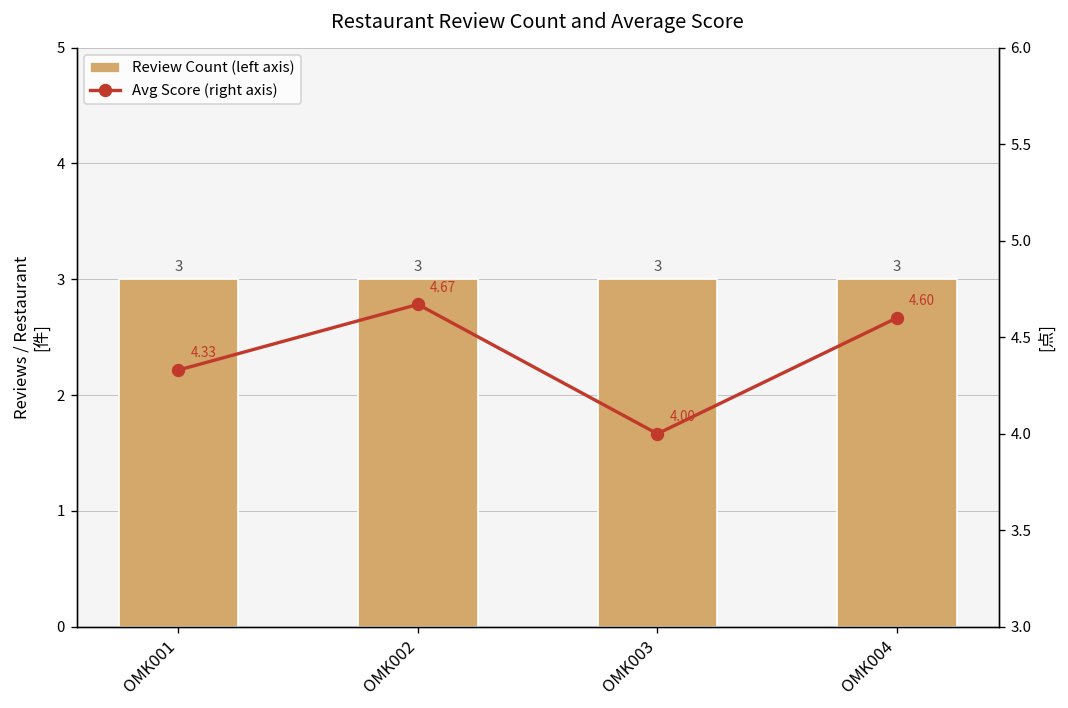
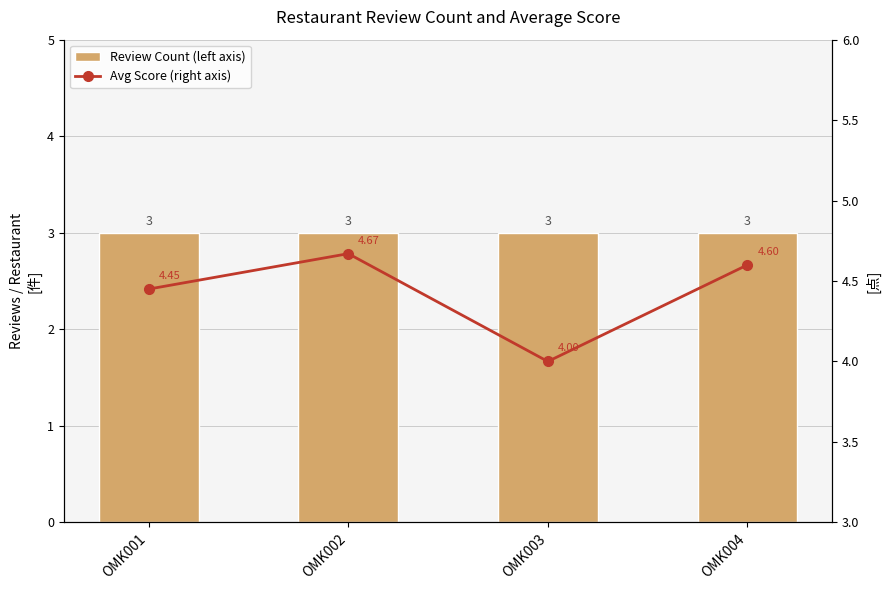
  {
    "Review Count (left axis)": {
      "OMK001": 3,
      "OMK002": 3,
      "OMK003": 3,
      "OMK004": 3
    },
    "Avg Score (right axis)": {
-     "OMK001": 4.33,
+     "OMK001": 4.45,
      "OMK002": 4.67,
      "OMK003": 4.00,
      "OMK004": 4.60
    }
  }
